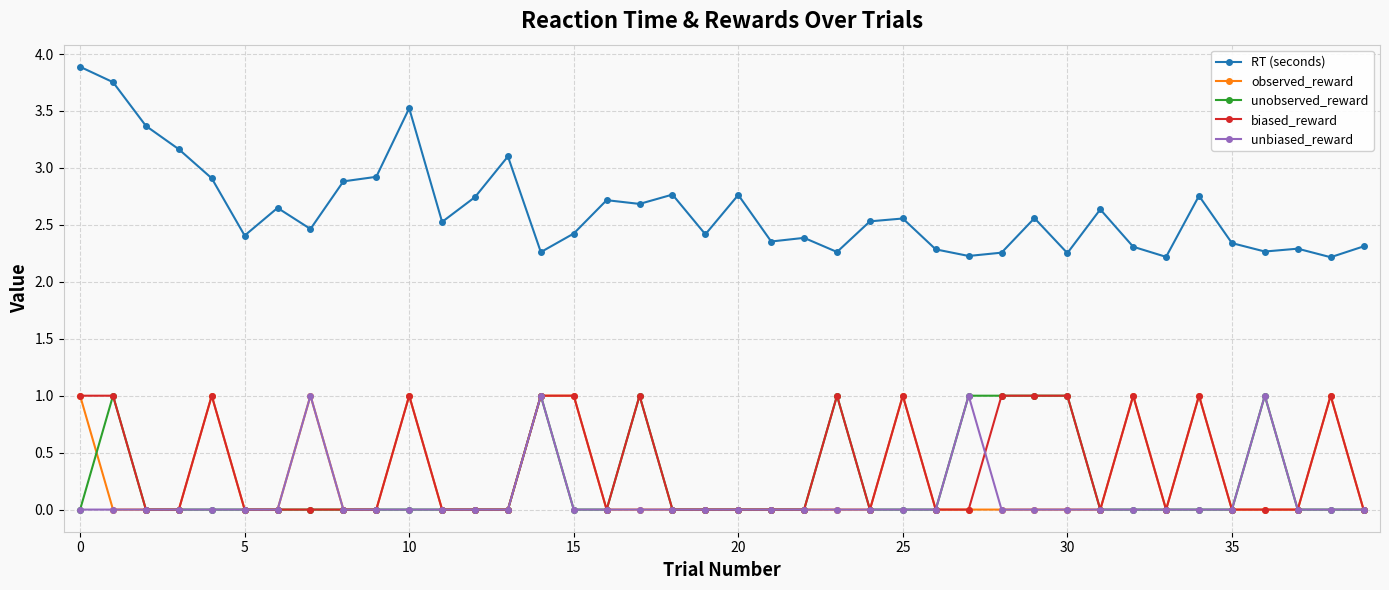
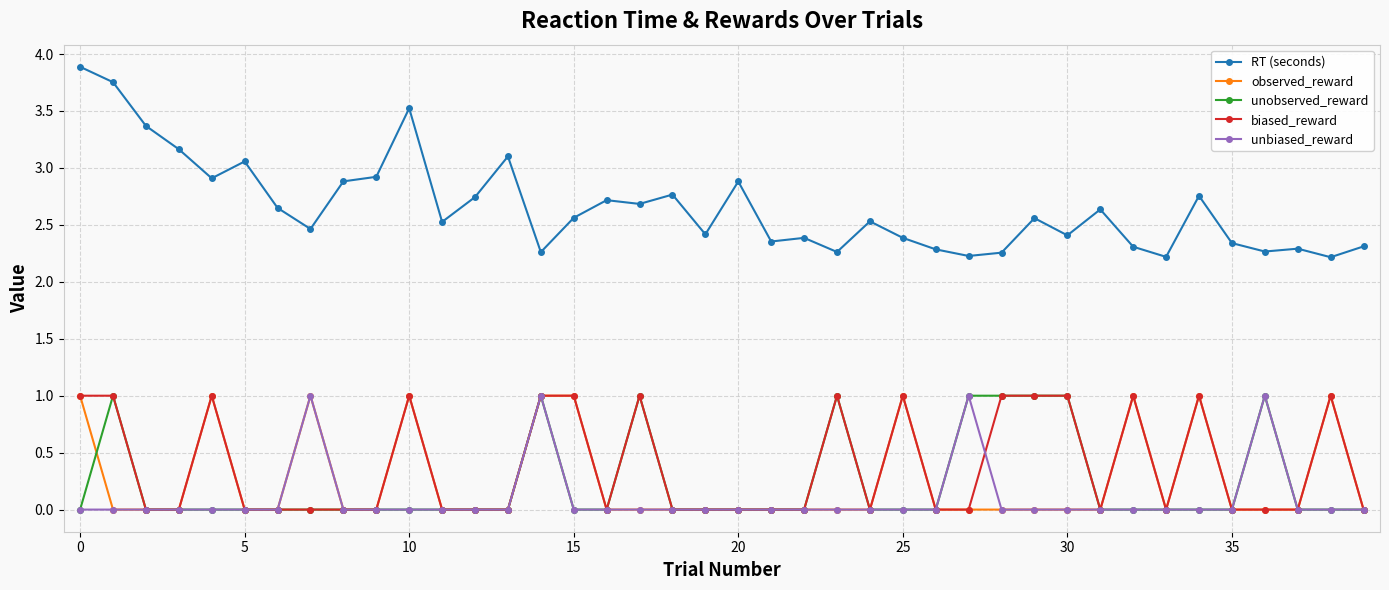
  {
    "RT (seconds)": {
      "0": 3.89,
-     "5": 2.41,
+     "5": 3.06,
      "10": 3.52,
-     "15": 2.42,
-     "20": 2.76,
-     "25": 2.56,
-     "30": 2.25,
+     "15": 2.56,
+     "20": 2.88,
+     "25": 2.39,
+     "30": 2.41,
      "35": 2.34
    }
  }
